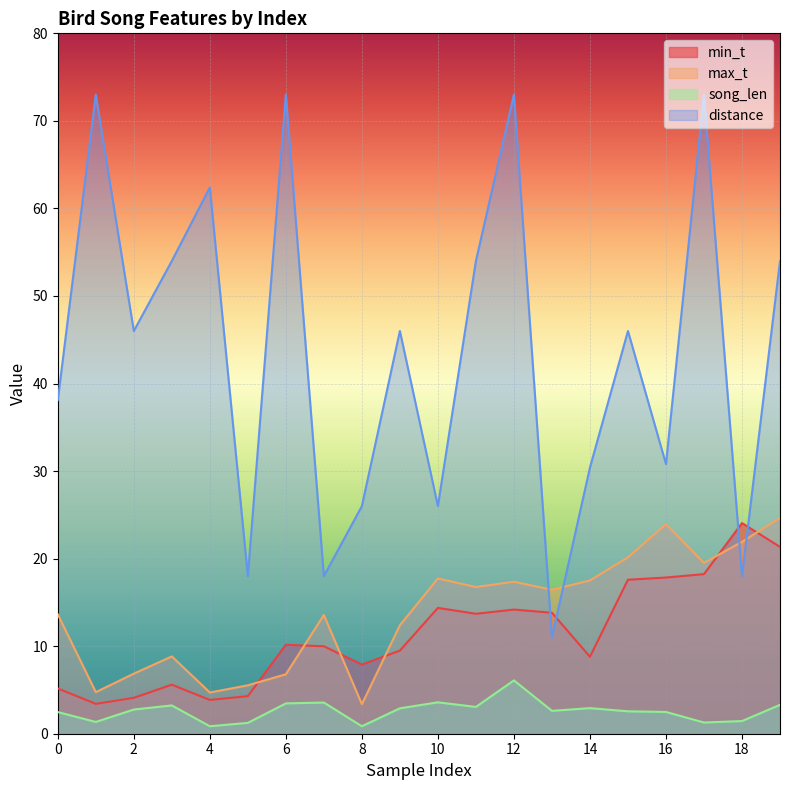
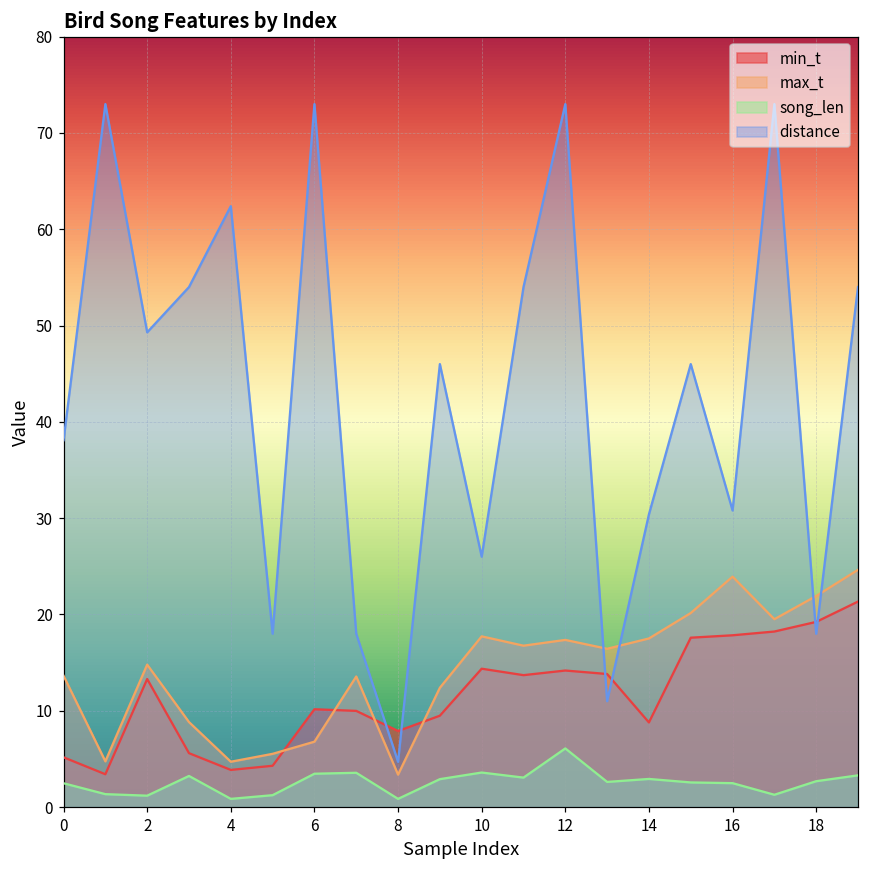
  {
    "min_t": {
      "0": 5,
-     "2": 4,
+     "2": 13,
      "4": 4,
      "6": 10,
      "8": 8,
      "10": 14,
      "12": 14,
      "14": 9,
      "16": 18,
-     "18": 24
+     "18": 19
    },
    "max_t": {
      "0": 14,
-     "2": 7,
+     "2": 15,
      "4": 5,
      "6": 7,
      "8": 3,
      "10": 18,
      "12": 17,
      "14": 18,
      "16": 24,
      "18": 22
    },
    "song_len": {
      "0": 2,
-     "2": 3,
+     "2": 1,
      "4": 1,
      "6": 3,
      "8": 1,
      "10": 4,
      "12": 6,
      "14": 3,
      "16": 2,
-     "18": 1
+     "18": 3
    },
    "distance": {
      "0": 38,
-     "2": 46,
+     "2": 49,
      "4": 62,
      "6": 73,
-     "8": 26,
+     "8": 5,
      "10": 26,
      "12": 73,
      "14": 30,
      "16": 31,
      "18": 18
    }
  }
